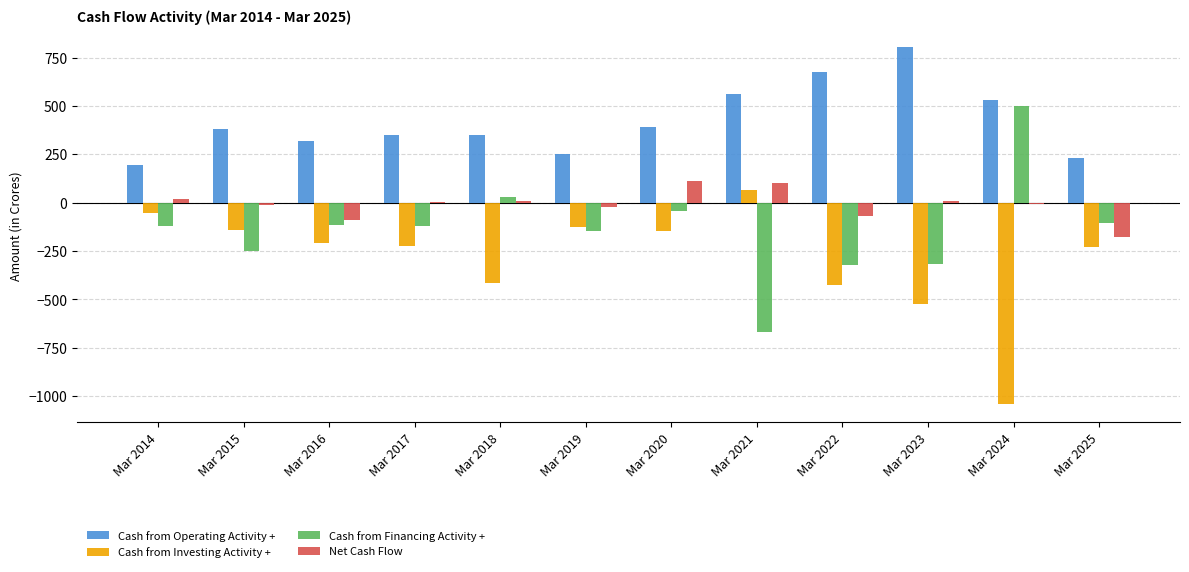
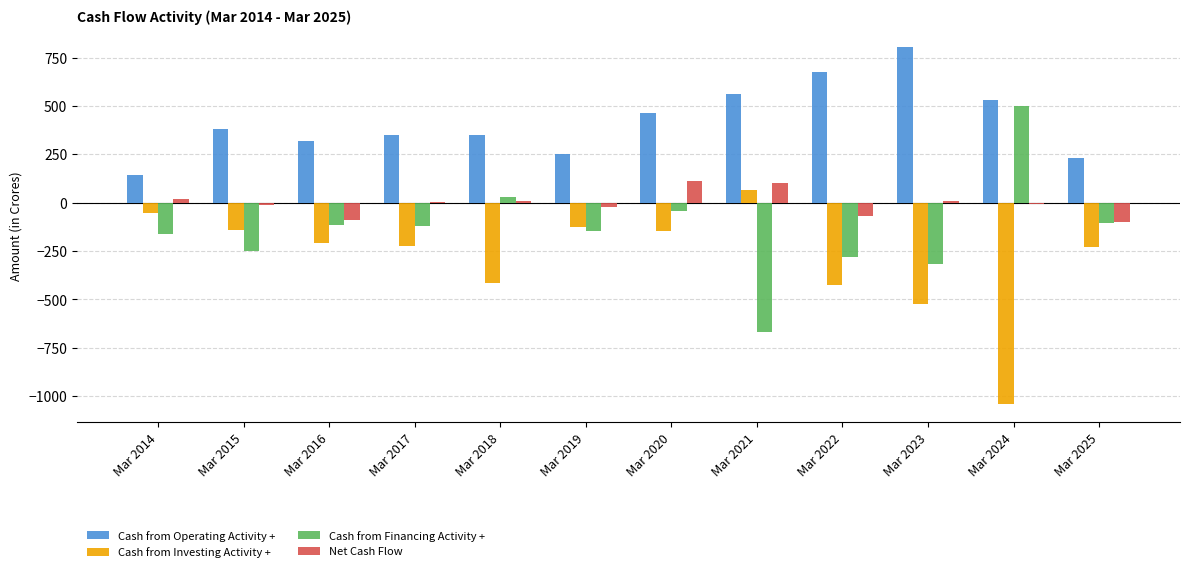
  {
    "Cash from Operating Activity +": {
-     "Mar 2014": 190,
+     "Mar 2014": 150,
      "Mar 2015": 380,
      "Mar 2016": 320,
      "Mar 2017": 350,
      "Mar 2018": 350,
      "Mar 2019": 250,
-     "Mar 2020": 390,
+     "Mar 2020": 470,
      "Mar 2021": 560,
      "Mar 2022": 680,
      "Mar 2023": 800,
      "Mar 2024": 530,
      "Mar 2025": 230
    },
    "Cash from Investing Activity +": {
      "Mar 2014": -60,
      "Mar 2015": -140,
      "Mar 2016": -210,
      "Mar 2017": -220,
      "Mar 2018": -420,
      "Mar 2019": -130,
      "Mar 2020": -150,
      "Mar 2021": 60,
      "Mar 2022": -430,
      "Mar 2023": -520,
      "Mar 2024": -1040,
      "Mar 2025": -230
    },
    "Cash from Financing Activity +": {
-     "Mar 2014": -120,
+     "Mar 2014": -160,
      "Mar 2015": -250,
      "Mar 2016": -120,
      "Mar 2017": -120,
      "Mar 2018": 30,
      "Mar 2019": -150,
      "Mar 2020": -40,
      "Mar 2021": -670,
-     "Mar 2022": -320,
+     "Mar 2022": -280,
      "Mar 2023": -320,
      "Mar 2024": 500,
      "Mar 2025": -100
    },
    "Net Cash Flow": {
      "Mar 2014": 20,
      "Mar 2016": -90,
      "Mar 2019": -30,
      "Mar 2020": 110,
      "Mar 2021": 100,
      "Mar 2022": -70,
-     "Mar 2025": -180
+     "Mar 2025": -100
    }
  }
